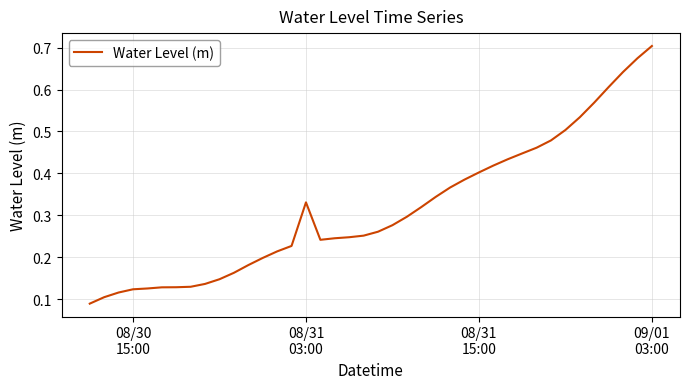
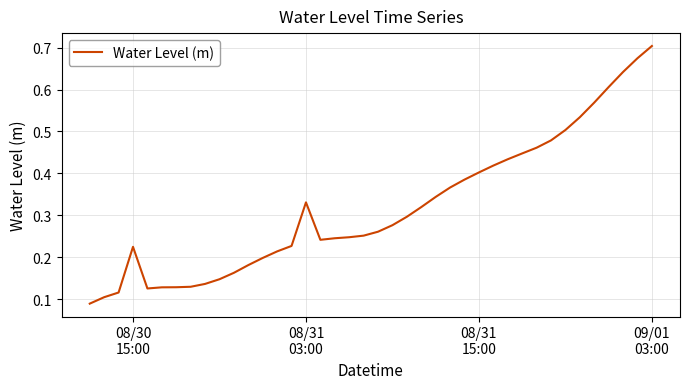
  {
-   "08/30 15:00": 0.12,
+   "08/30 15:00": 0.22,
    "08/31 03:00": 0.33,
    "08/31 15:00": 0.40,
    "09/01 03:00": 0.70
  }
